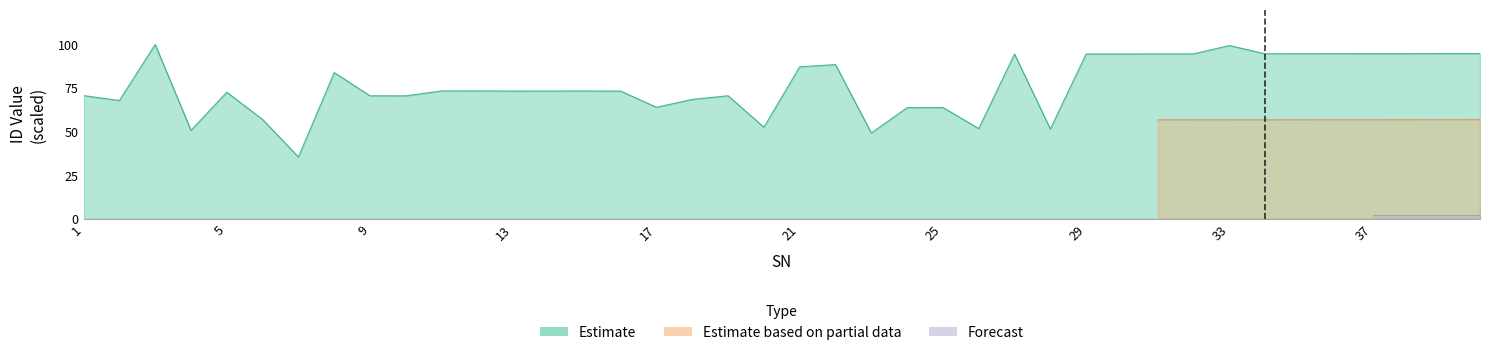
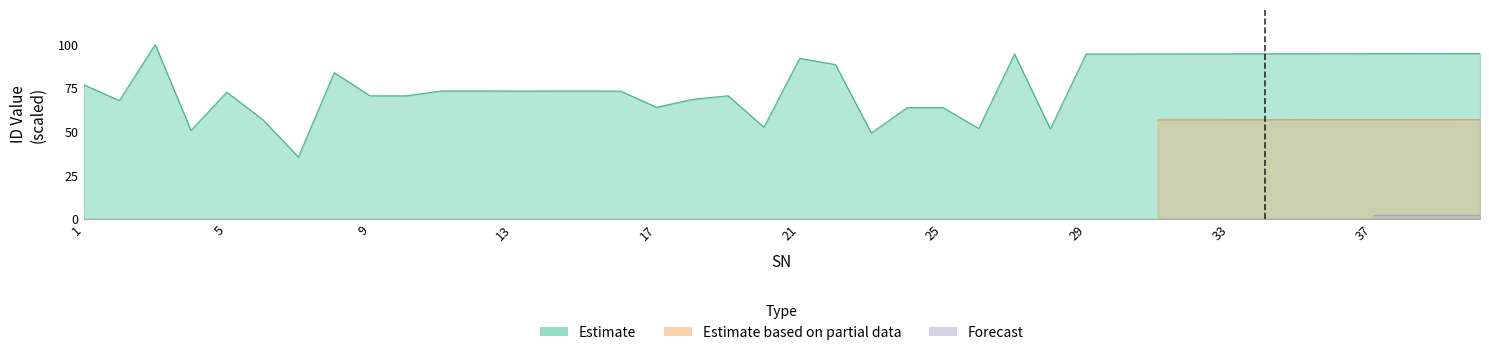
  {
    "Estimate": {
-     "1": 71,
+     "1": 77,
      "5": 73,
      "9": 71,
      "13": 73,
      "17": 64,
-     "21": 87,
+     "21": 92,
      "25": 64,
      "29": 95,
-     "33": 99,
+     "33": 95,
      "37": 95
    },
    "Estimate based on partial data": {
      "33": 57,
      "37": 57
    },
    "Forecast": {
      "37": 2
    }
  }
